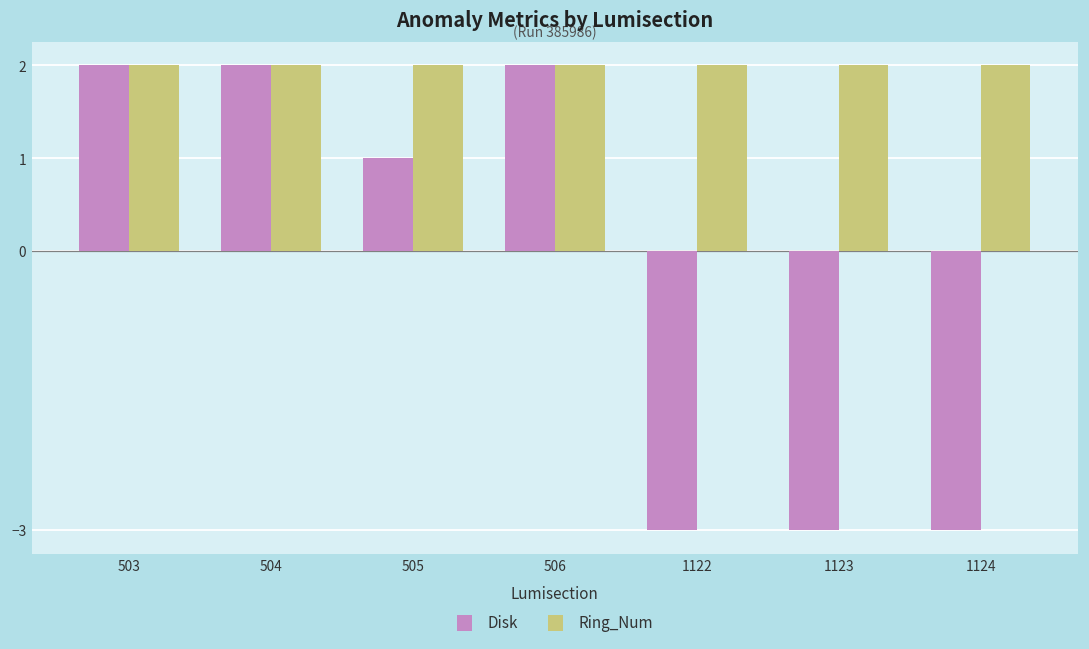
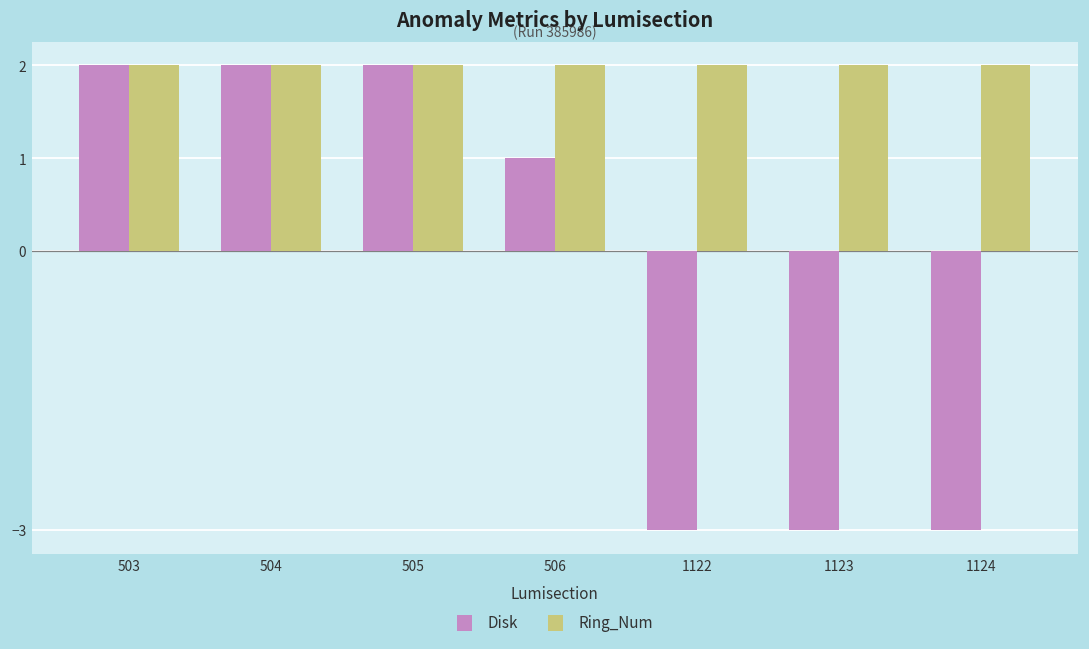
  {
    "Disk": {
      "503": 2,
      "504": 2,
-     "505": 1,
-     "506": 2,
+     "505": 2,
+     "506": 1,
      "1122": -3,
      "1123": -3,
      "1124": -3
    },
    "Ring_Num": {
      "503": 2,
      "504": 2,
      "505": 2,
      "1122": 2,
      "1123": 2,
      "1124": 2
    }
  }
